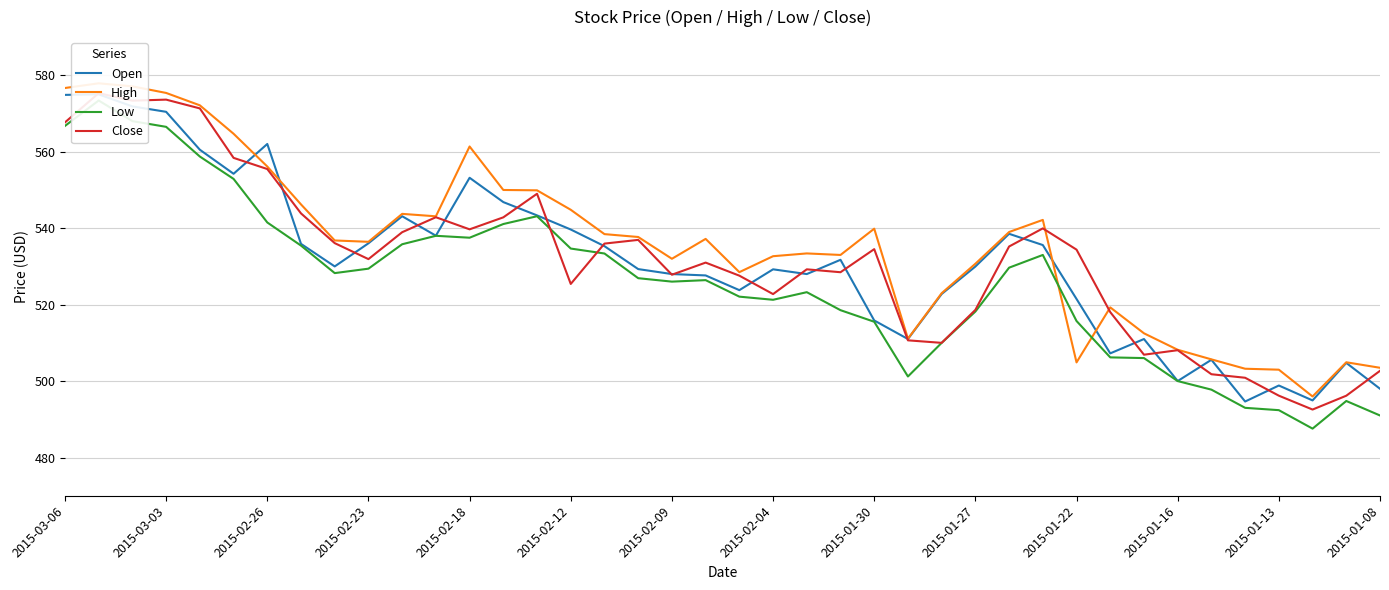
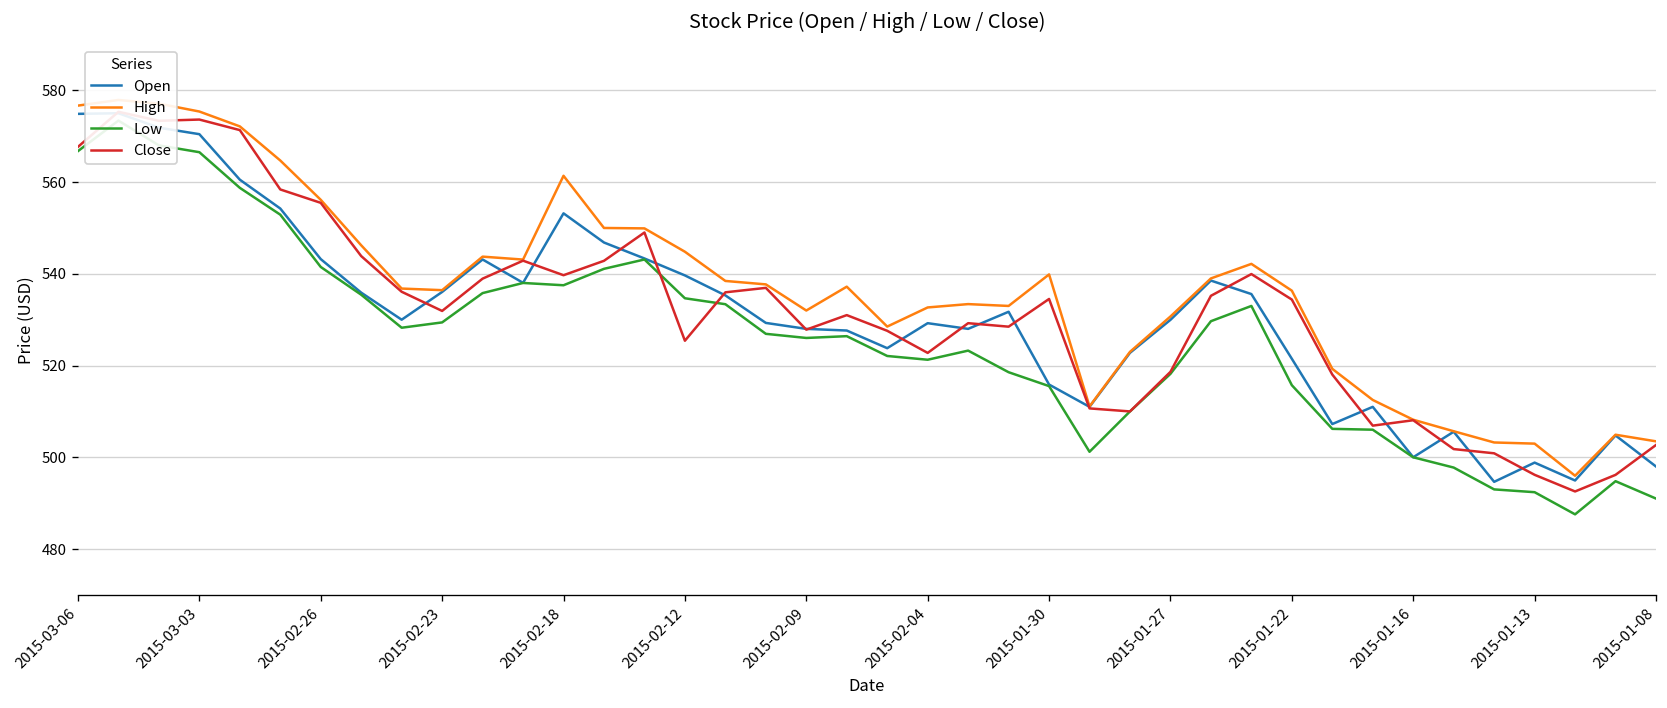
  {
    "Open": {
      "2015-03-06": 575,
      "2015-03-03": 570,
-     "2015-02-26": 562,
+     "2015-02-26": 543,
      "2015-02-18": 553,
      "2015-02-12": 540,
      "2015-02-04": 529,
      "2015-01-27": 530,
      "2015-01-22": 521,
      "2015-01-13": 499,
      "2015-01-08": 498
    },
    "High": {
      "2015-03-06": 577,
      "2015-03-03": 575,
      "2015-02-18": 561,
      "2015-02-12": 545,
      "2015-02-09": 532,
      "2015-02-04": 533,
      "2015-01-30": 540,
      "2015-01-27": 531,
-     "2015-01-22": 505,
+     "2015-01-22": 536,
      "2015-01-13": 503,
      "2015-01-08": 503
    },
    "Low": {
      "2015-03-06": 567,
      "2015-03-03": 567,
      "2015-02-26": 542,
      "2015-02-23": 529,
      "2015-02-18": 538,
      "2015-02-12": 535,
      "2015-02-09": 526,
      "2015-02-04": 521,
      "2015-01-22": 516,
      "2015-01-13": 492,
      "2015-01-08": 491
    },
    "Close": {
      "2015-03-06": 568,
      "2015-03-03": 574,
      "2015-02-23": 532,
      "2015-02-18": 540,
      "2015-02-12": 525,
      "2015-02-04": 523,
      "2015-01-30": 535,
      "2015-01-22": 534,
      "2015-01-13": 496,
      "2015-01-08": 503
    }
  }
